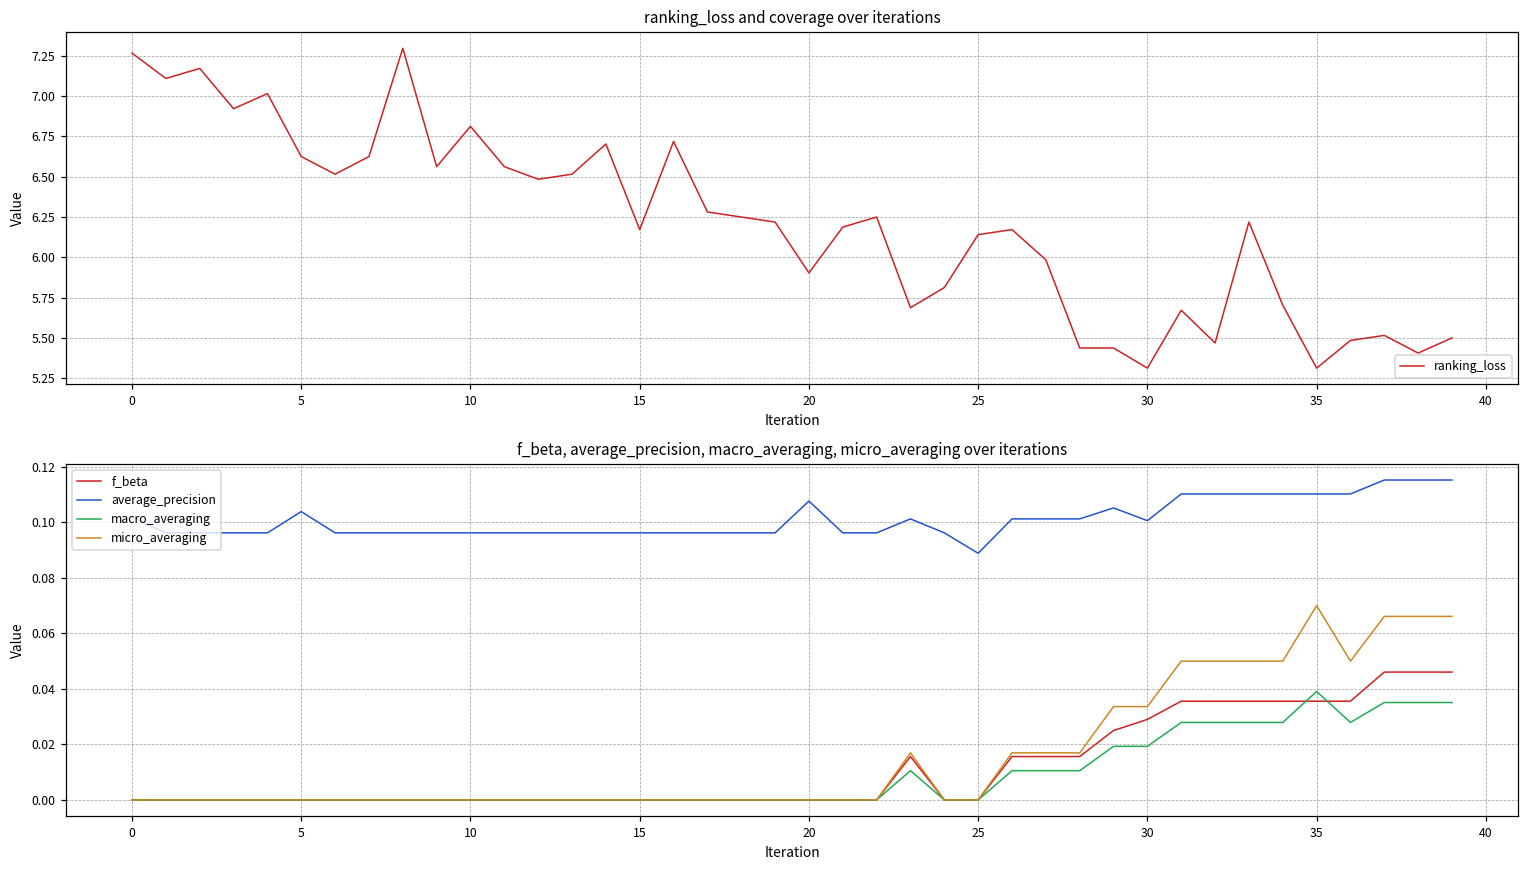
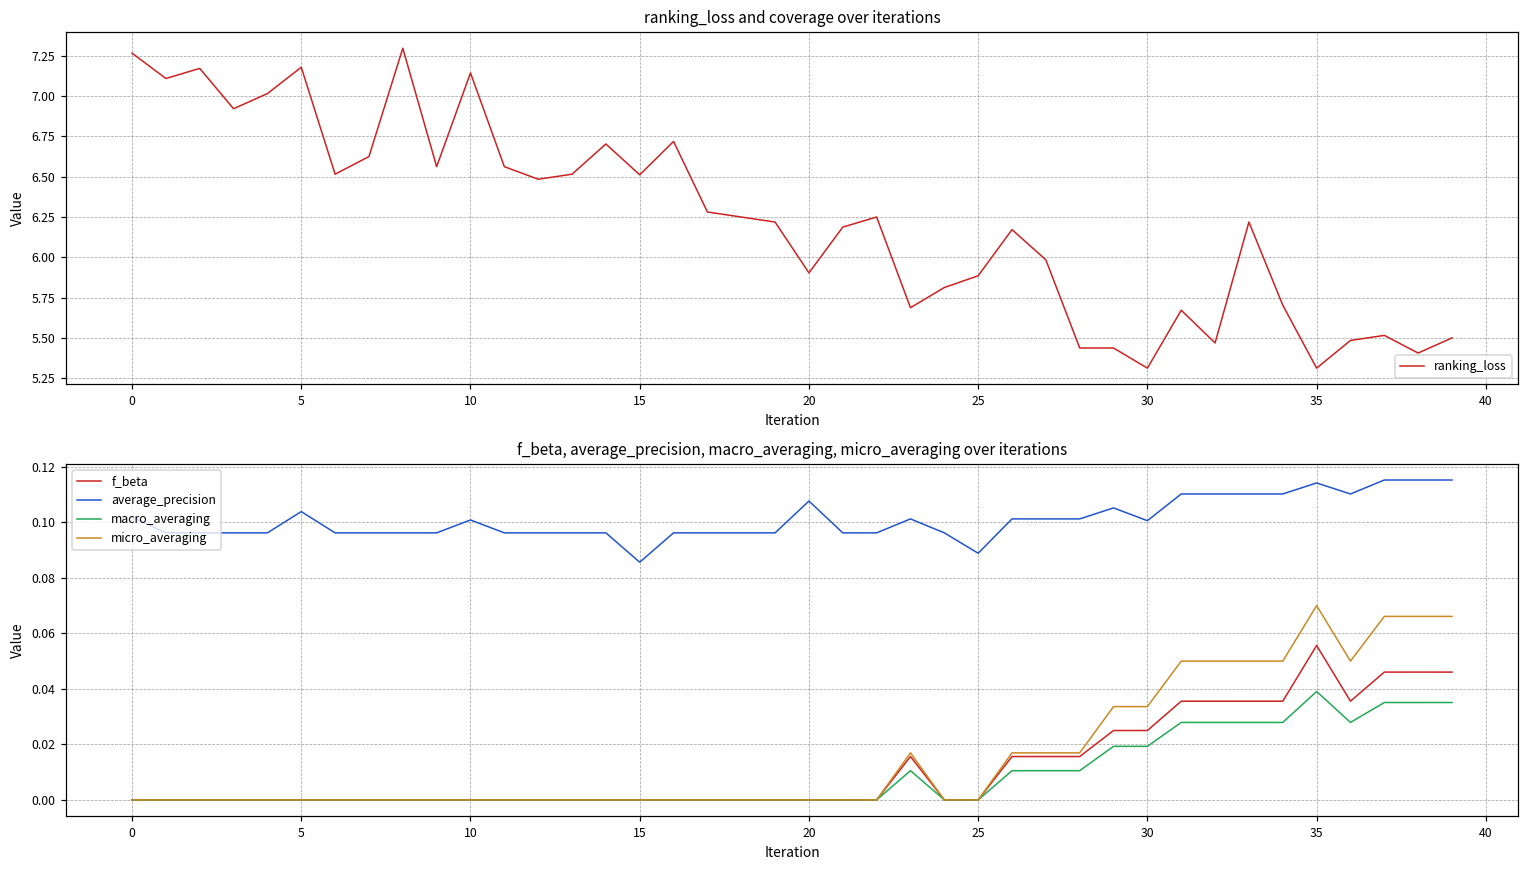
  {
    "ranking_loss and coverage over iterations": {
      "0": 7.27,
-     "5": 6.63,
-     "10": 6.81,
-     "15": 6.17,
+     "5": 7.18,
+     "10": 7.14,
+     "15": 6.51,
      "20": 5.90,
-     "25": 6.14,
+     "25": 5.89,
      "30": 5.31,
      "35": 5.31
    },
    "f_beta, average_precision, macro_averaging, micro_averaging over iterations": {
      "f_beta": {
-       "30": 0.029,
-       "35": 0.036
+       "30": 0.025,
+       "35": 0.056
      },
      "average_precision": {
        "5": 0.104,
-       "10": 0.096,
-       "15": 0.096,
+       "10": 0.101,
+       "15": 0.086,
        "20": 0.108,
        "25": 0.089,
        "30": 0.101,
-       "35": 0.110
+       "35": 0.114
      },
      "macro_averaging": {
        "30": 0.019,
        "35": 0.039
      },
      "micro_averaging": {
        "30": 0.034,
        "35": 0.070
      }
    }
  }
